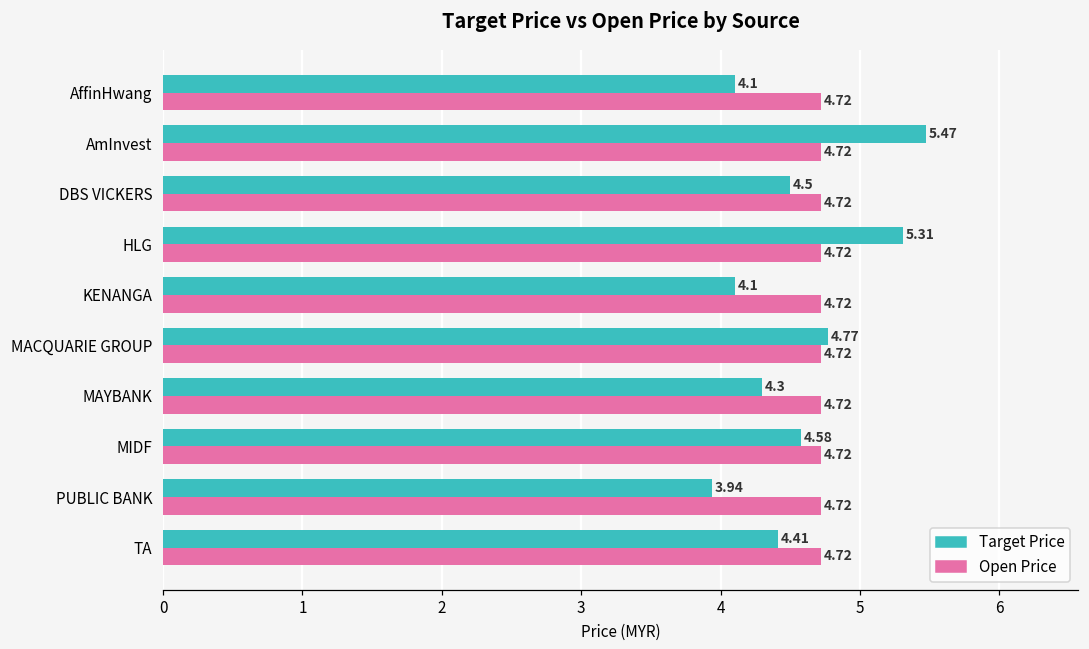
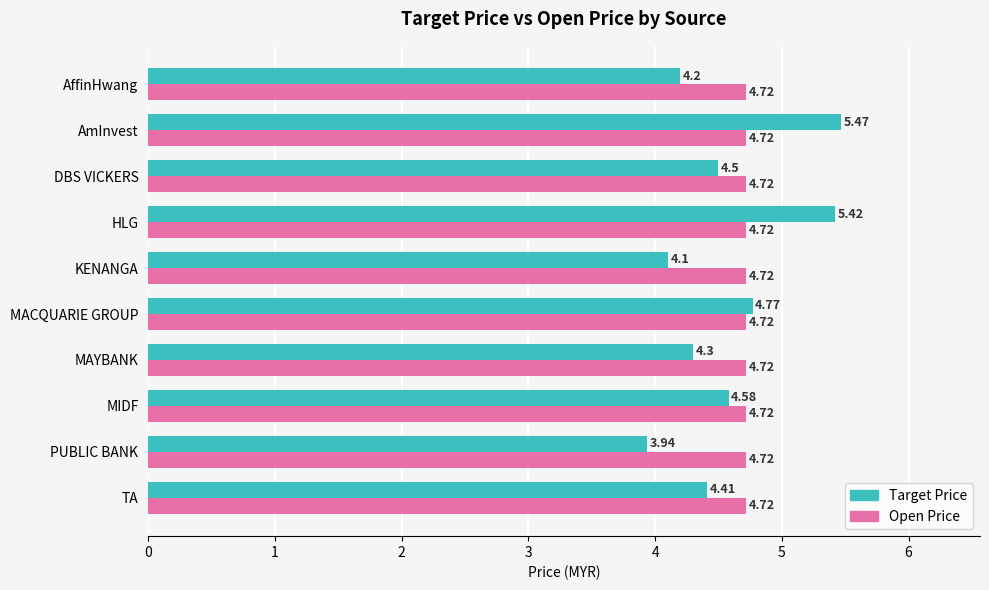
  {
    "Target Price": {
-     "AffinHwang": 4.1,
+     "AffinHwang": 4.2,
      "AmInvest": 5.47,
      "DBS VICKERS": 4.5,
-     "HLG": 5.31,
+     "HLG": 5.42,
      "KENANGA": 4.1,
      "MACQUARIE GROUP": 4.77,
      "MAYBANK": 4.3,
      "MIDF": 4.58,
      "PUBLIC BANK": 3.94,
      "TA": 4.41
    },
    "Open Price": {
      "AffinHwang": 4.72,
      "AmInvest": 4.72,
      "DBS VICKERS": 4.72,
      "HLG": 4.72,
      "KENANGA": 4.72,
      "MACQUARIE GROUP": 4.72,
      "MAYBANK": 4.72,
      "MIDF": 4.72,
      "PUBLIC BANK": 4.72,
      "TA": 4.72
    }
  }
